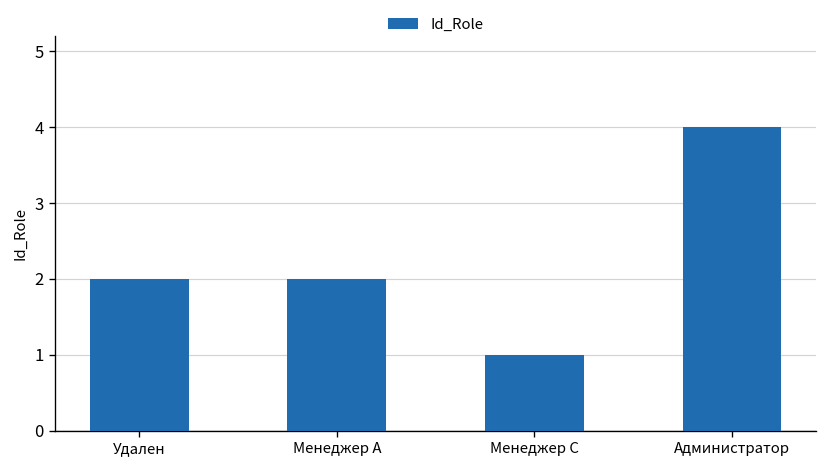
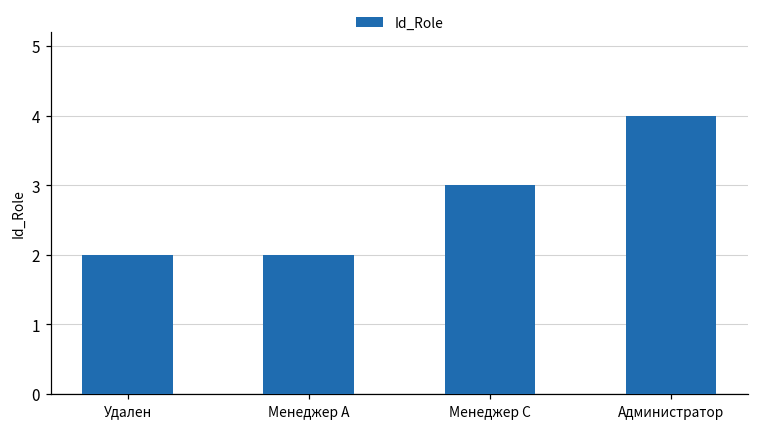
  {
    "Удален": 2,
    "Менеджер А": 2,
-   "Менеджер С": 1,
+   "Менеджер С": 3,
    "Администратор": 4
  }
